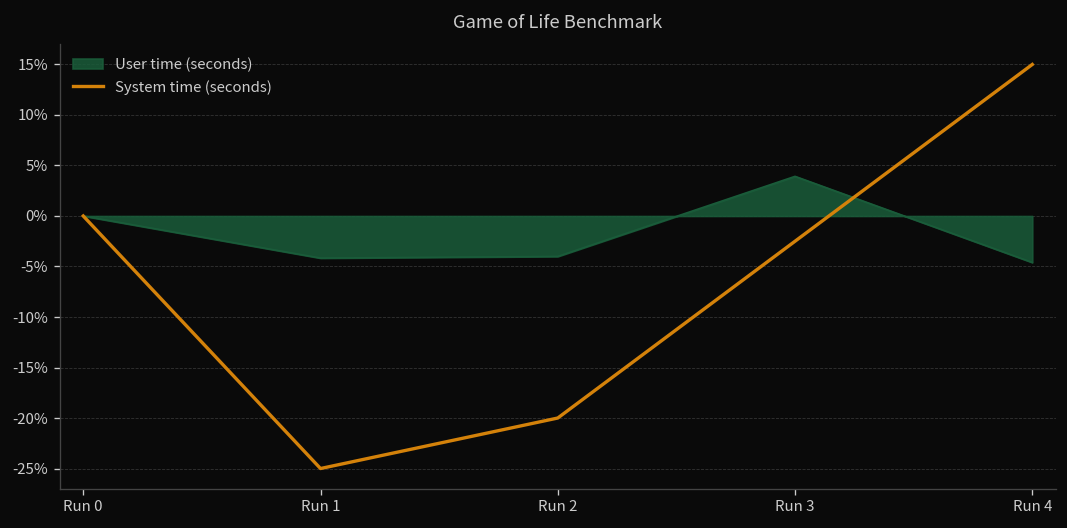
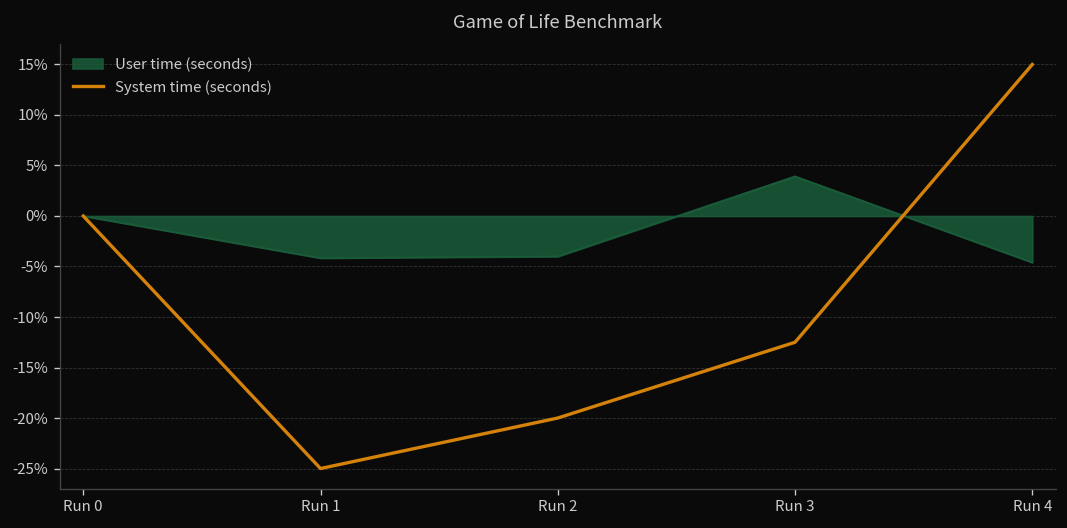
  {
    "System time (seconds)": {
      "Run 1": "-25%",
      "Run 2": "-20%",
-     "Run 3": "-3%",
+     "Run 3": "-13%",
      "Run 4": "15%"
    }
  }
